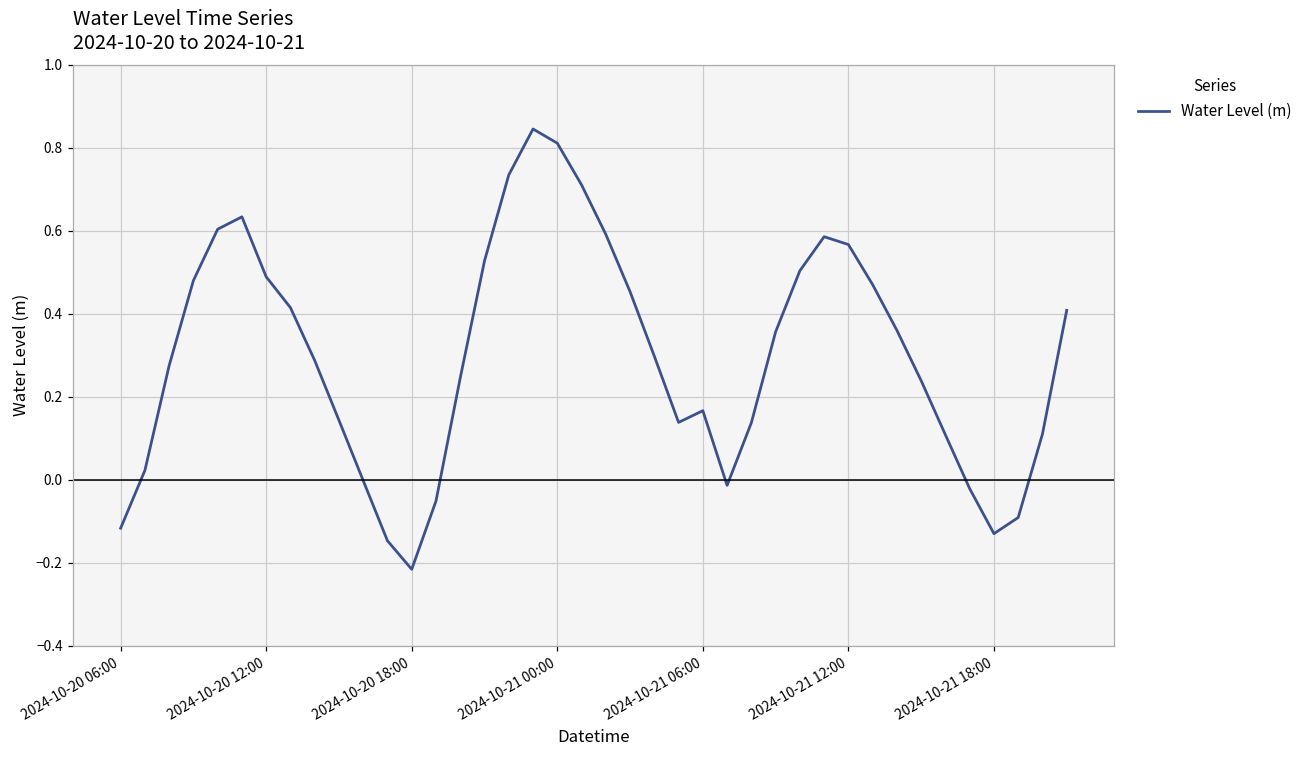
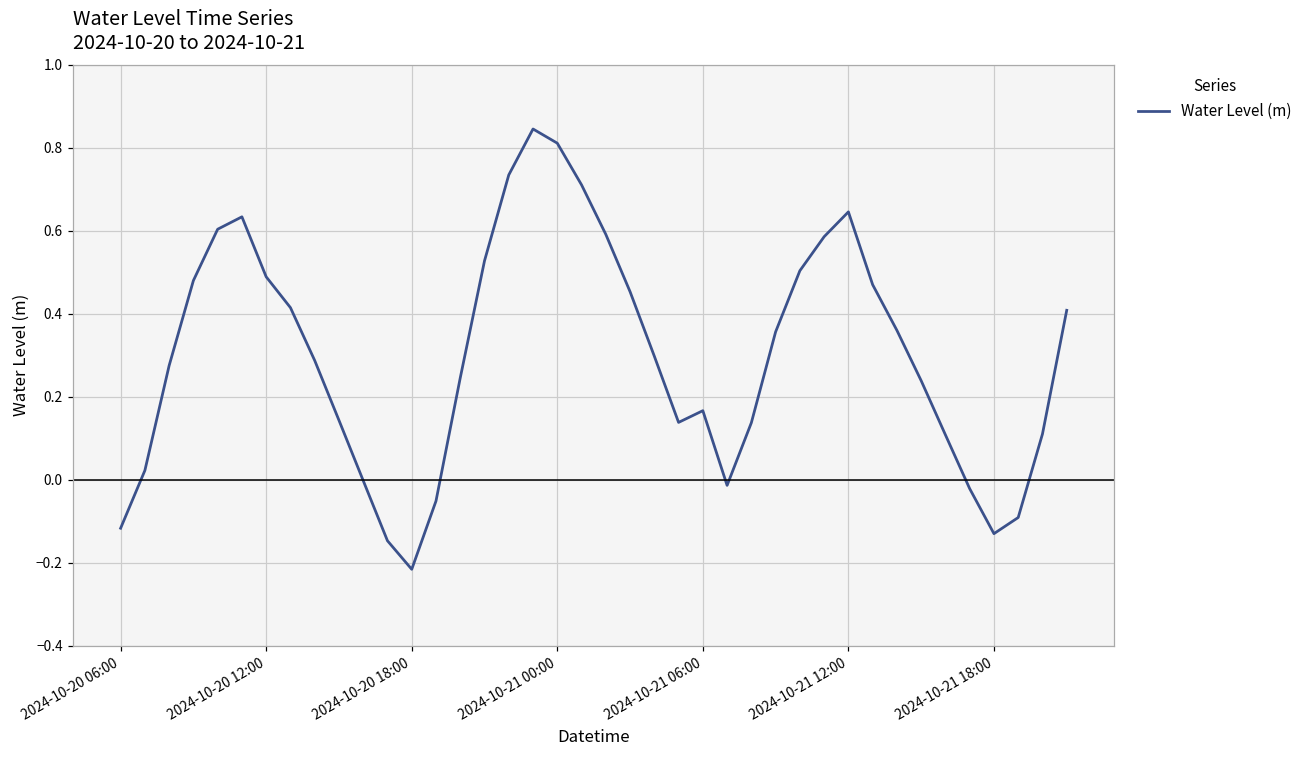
  {
    "2024-10-20 06:00": -0.12,
    "2024-10-20 12:00": 0.49,
    "2024-10-20 18:00": -0.22,
    "2024-10-21 00:00": 0.81,
    "2024-10-21 06:00": 0.17,
-   "2024-10-21 12:00": 0.57,
+   "2024-10-21 12:00": 0.65,
    "2024-10-21 18:00": -0.13
  }
